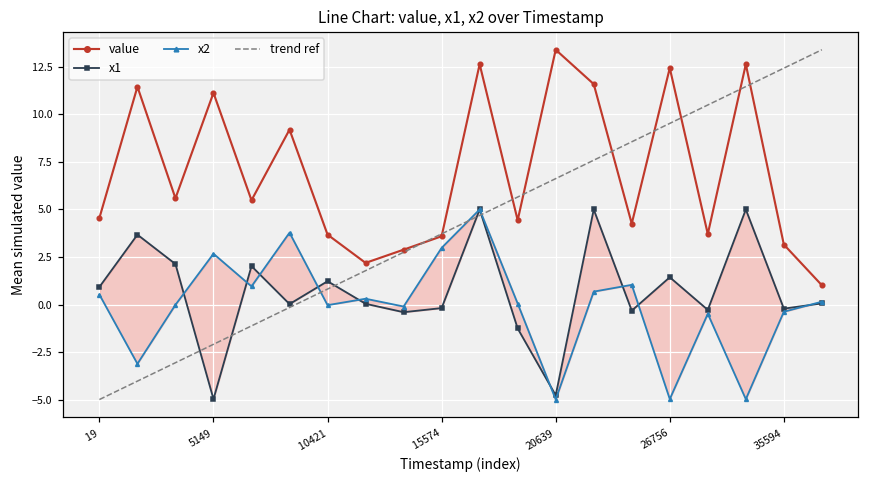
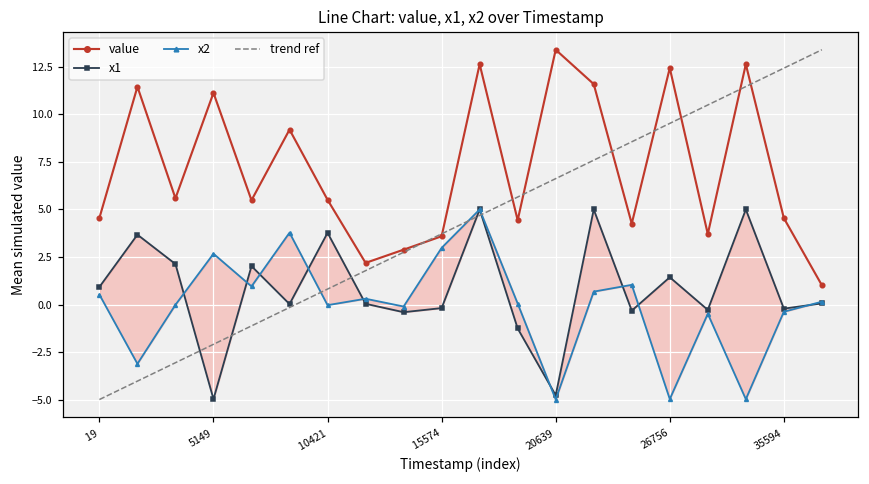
  {
    "value": {
      "5149": 11.1,
-     "10421": 3.7,
+     "10421": 5.5,
      "15574": 3.6,
      "20639": 13.4,
      "26756": 12.4,
-     "35594": 3.2
+     "35594": 4.5
    },
    "x1": {
      "5149": -5.0,
-     "10421": 1.2,
+     "10421": 3.8,
      "15574": -0.2
    },
    "x2": {
      "10421": 0.0,
      "20639": -5.0,
      "26756": -5.0,
      "35594": -0.4
    }
  }
